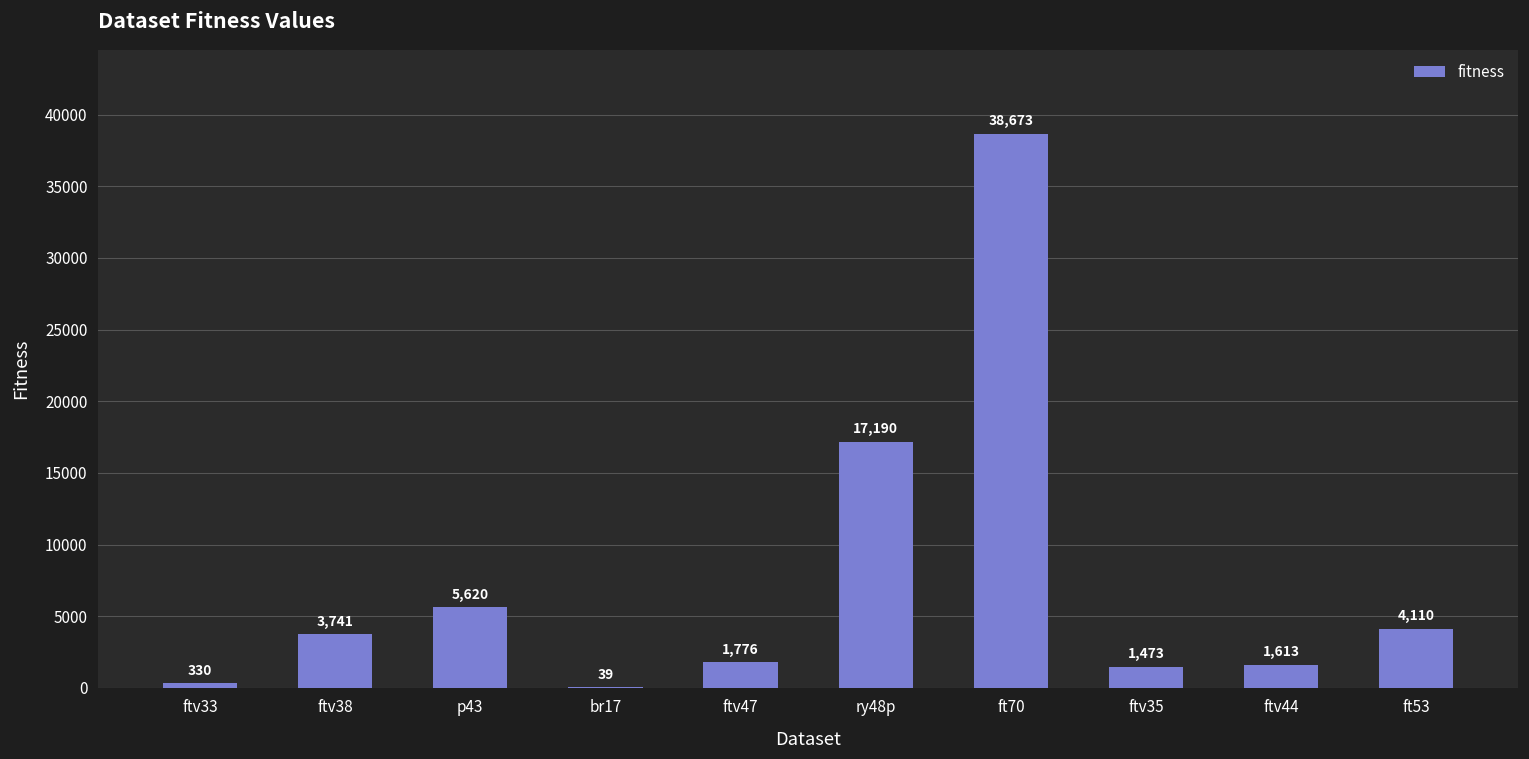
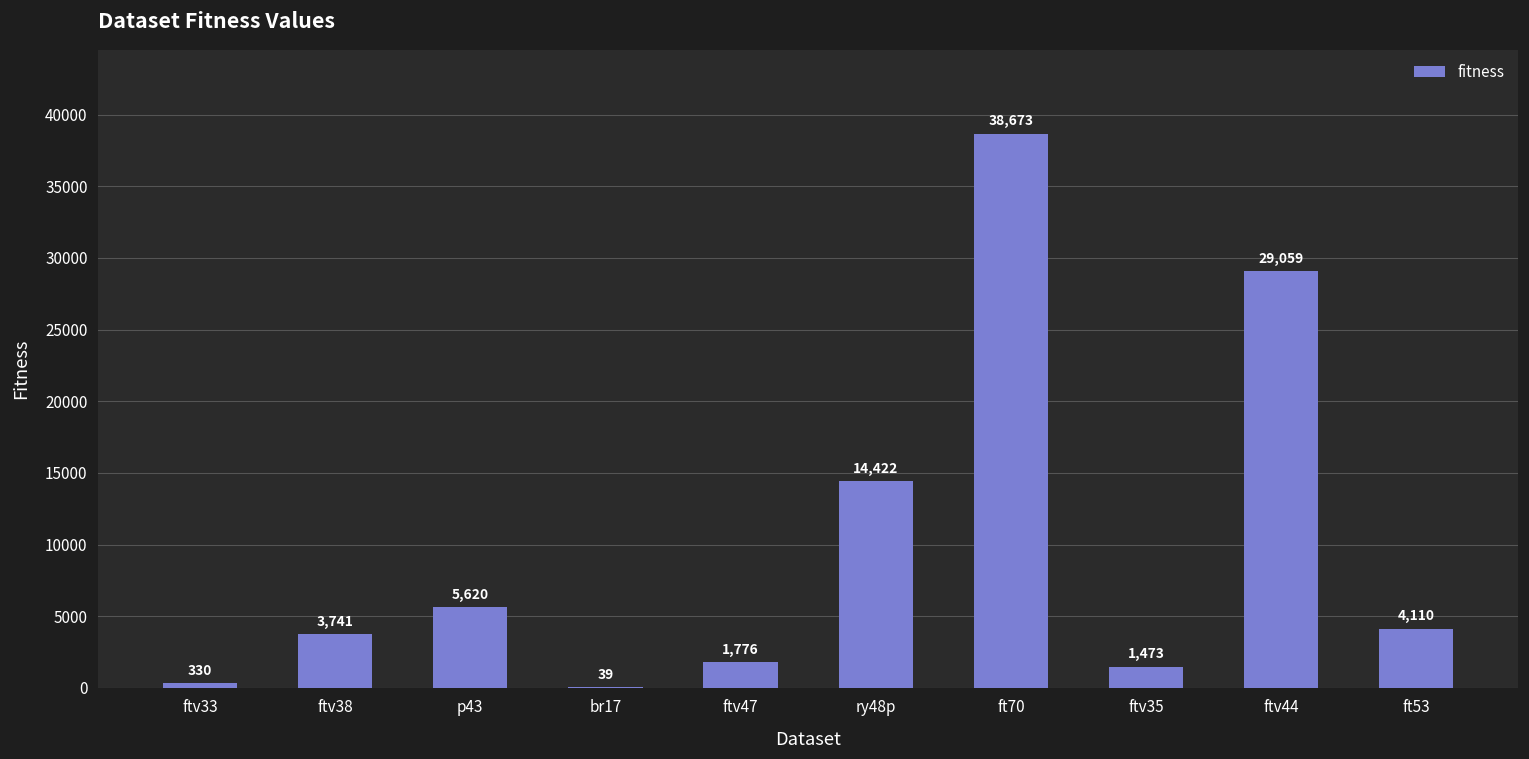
  {
    "ftv33": "330",
    "ftv38": "3,741",
    "p43": "5,620",
    "br17": "39",
    "ftv47": "1,776",
-   "ry48p": "17,190",
+   "ry48p": "14,422",
    "ft70": "38,673",
    "ftv35": "1,473",
-   "ftv44": "1,613",
+   "ftv44": "29,059",
    "ft53": "4,110"
  }
